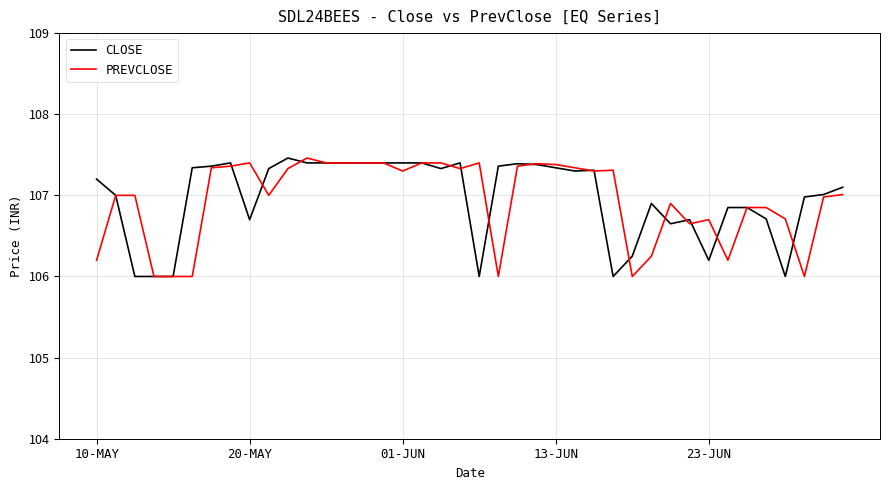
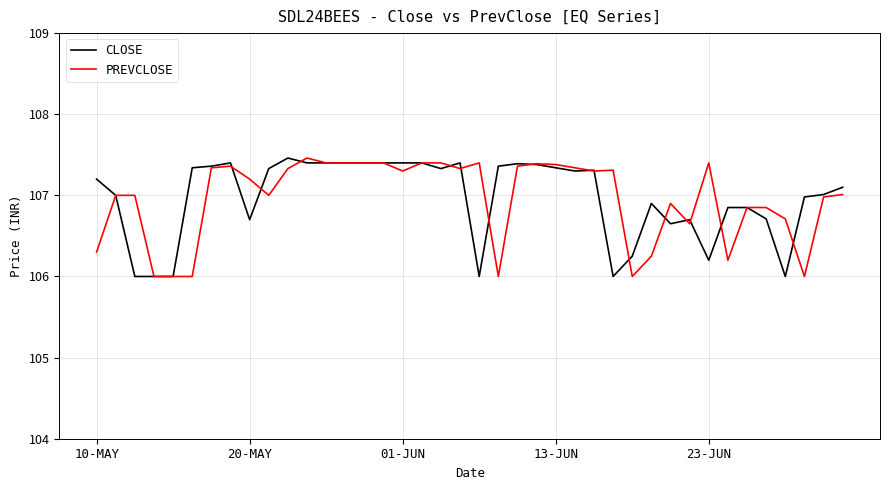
  {
    "CLOSE": {
      "10-MAY": 107.2,
      "20-MAY": 106.7,
      "01-JUN": 107.4,
      "13-JUN": 107.3,
      "23-JUN": 106.2
    },
    "PREVCLOSE": {
-     "10-MAY": 106.2,
-     "20-MAY": 107.4,
+     "10-MAY": 106.3,
+     "20-MAY": 107.2,
      "01-JUN": 107.3,
      "13-JUN": 107.4,
-     "23-JUN": 106.7
+     "23-JUN": 107.4
    }
  }
